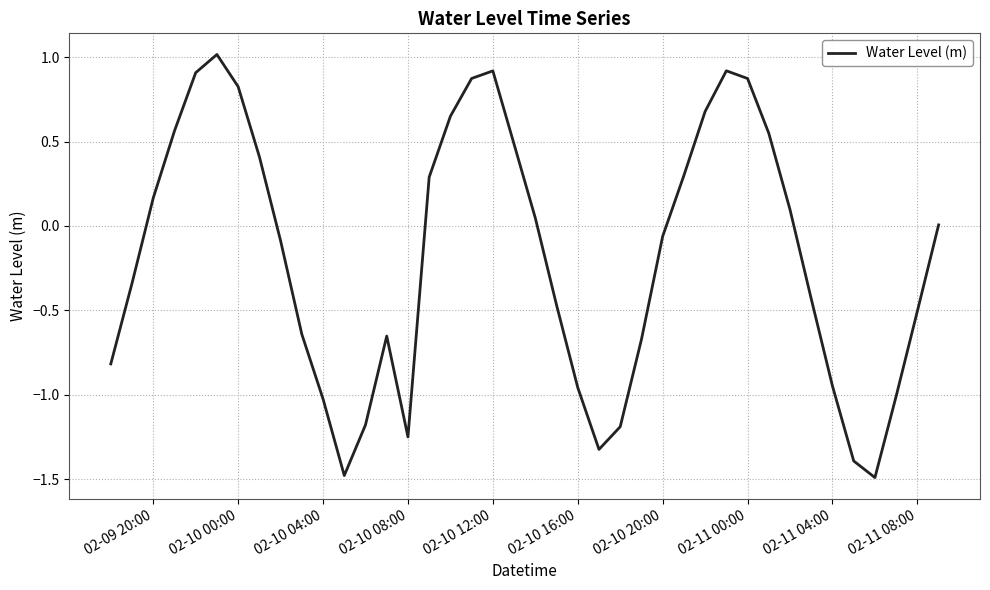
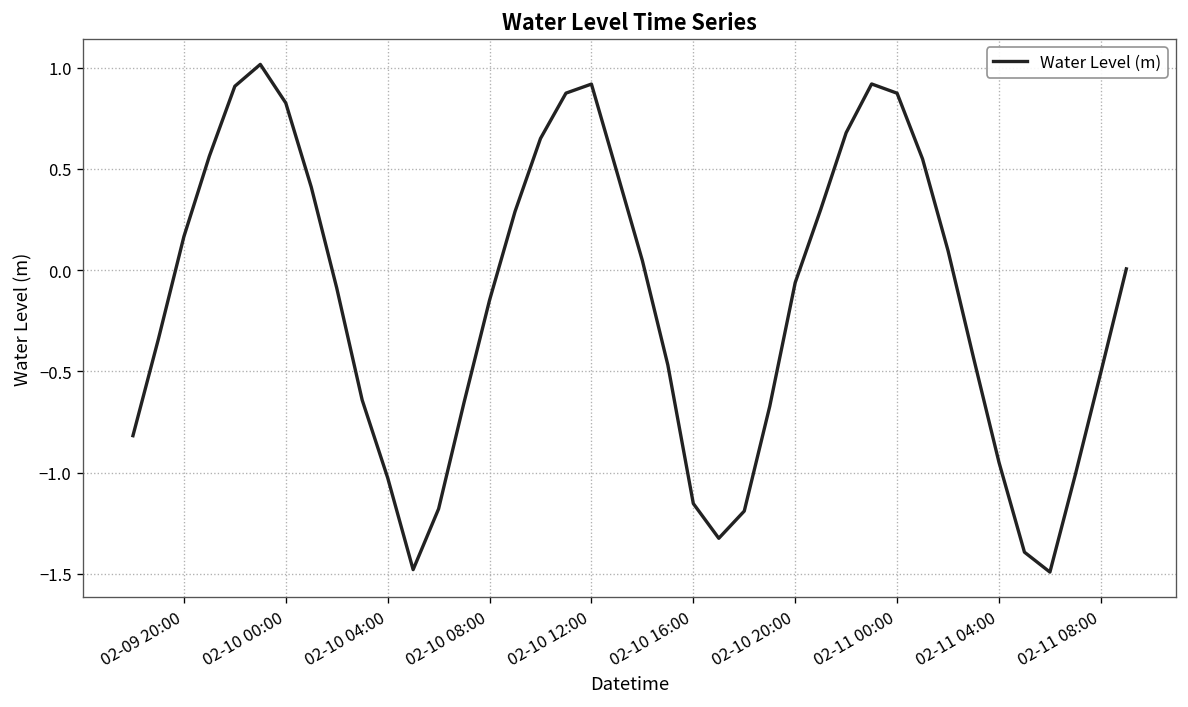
  {
    "02-09 20:00": 0.17,
    "02-10 00:00": 0.83,
    "02-10 04:00": -1.03,
-   "02-10 08:00": -1.25,
+   "02-10 08:00": -0.15,
    "02-10 12:00": 0.92,
-   "02-10 16:00": -0.96,
+   "02-10 16:00": -1.15,
    "02-10 20:00": -0.06,
    "02-11 00:00": 0.87,
    "02-11 04:00": -0.95,
    "02-11 08:00": -0.50
  }
